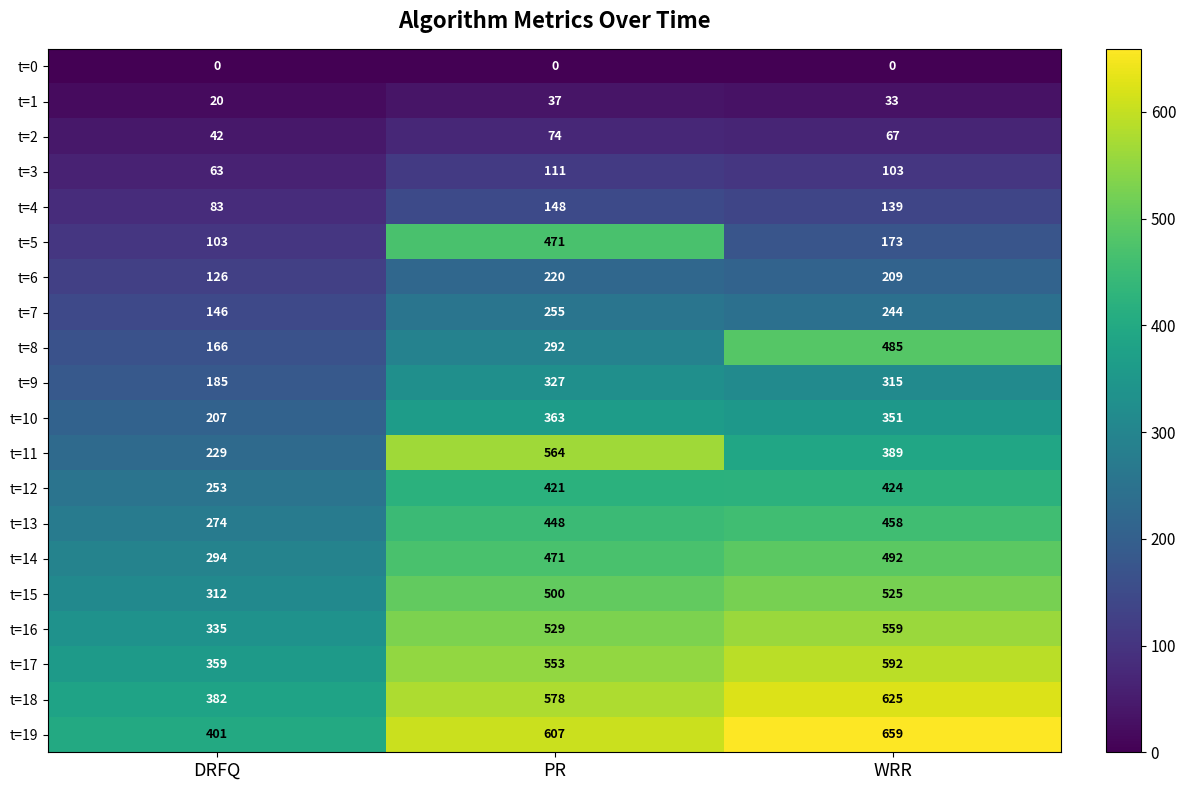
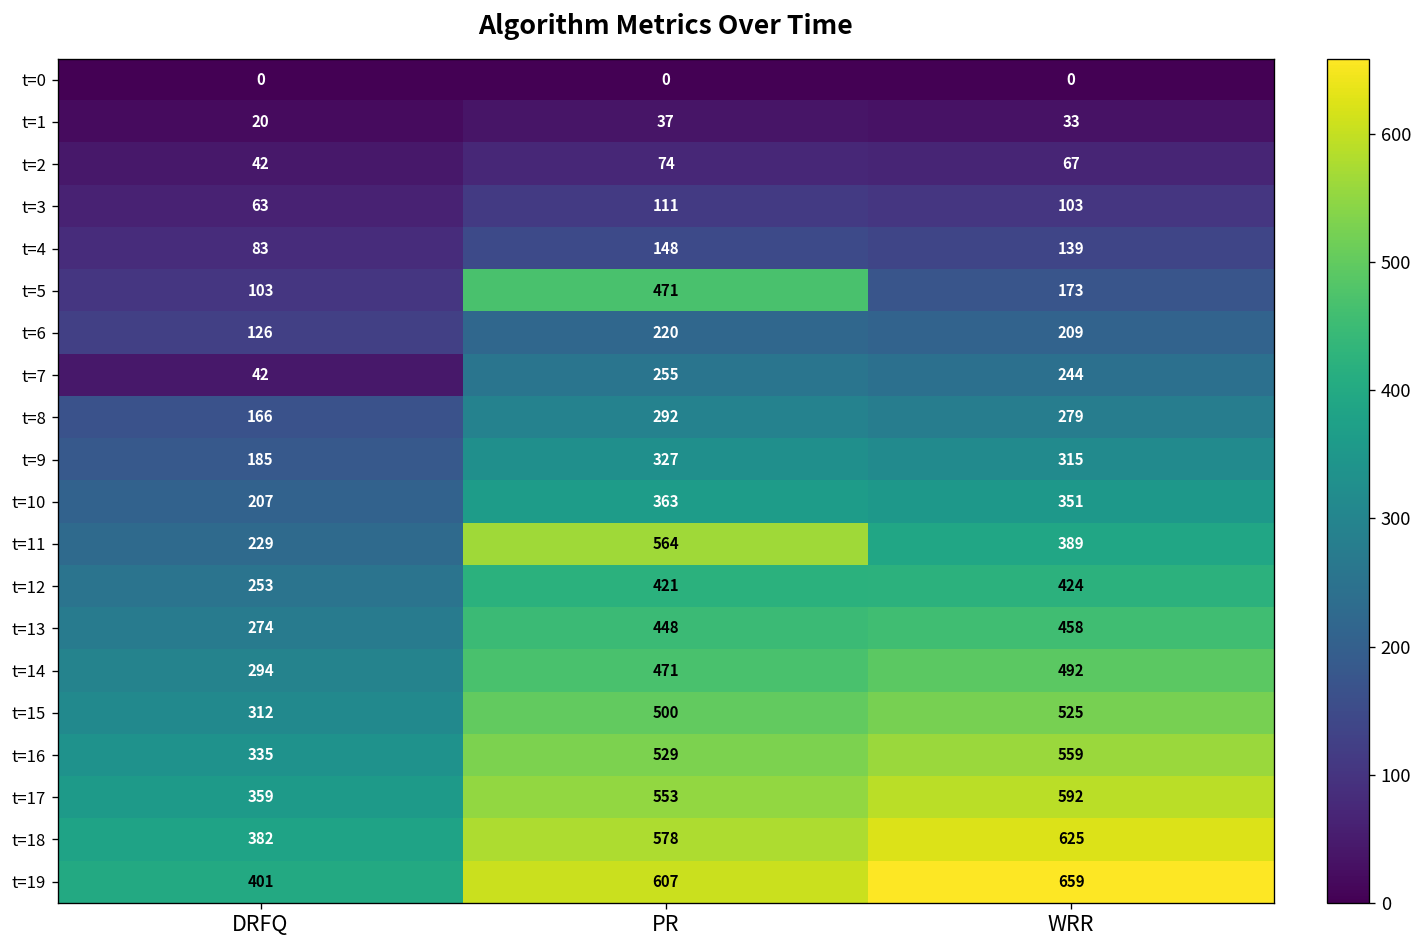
  {
    "t=0": {
      "DRFQ": 0,
      "PR": 0,
      "WRR": 0
    },
    "t=1": {
      "DRFQ": 20,
      "PR": 37,
      "WRR": 33
    },
    "t=2": {
      "DRFQ": 42,
      "PR": 74,
      "WRR": 67
    },
    "t=3": {
      "DRFQ": 63,
      "PR": 111,
      "WRR": 103
    },
    "t=4": {
      "DRFQ": 83,
      "PR": 148,
      "WRR": 139
    },
    "t=5": {
      "DRFQ": 103,
      "PR": 471,
      "WRR": 173
    },
    "t=6": {
      "DRFQ": 126,
      "PR": 220,
      "WRR": 209
    },
    "t=7": {
-     "DRFQ": 146,
+     "DRFQ": 42,
      "PR": 255,
      "WRR": 244
    },
    "t=8": {
      "DRFQ": 166,
      "PR": 292,
-     "WRR": 485
+     "WRR": 279
    },
    "t=9": {
      "DRFQ": 185,
      "PR": 327,
      "WRR": 315
    },
    "t=10": {
      "DRFQ": 207,
      "PR": 363,
      "WRR": 351
    },
    "t=11": {
      "DRFQ": 229,
      "PR": 564,
      "WRR": 389
    },
    "t=12": {
      "DRFQ": 253,
      "PR": 421,
      "WRR": 424
    },
    "t=13": {
      "DRFQ": 274,
      "PR": 448,
      "WRR": 458
    },
    "t=14": {
      "DRFQ": 294,
      "PR": 471,
      "WRR": 492
    },
    "t=15": {
      "DRFQ": 312,
      "PR": 500,
      "WRR": 525
    },
    "t=16": {
      "DRFQ": 335,
      "PR": 529,
      "WRR": 559
    },
    "t=17": {
      "DRFQ": 359,
      "PR": 553,
      "WRR": 592
    },
    "t=18": {
      "DRFQ": 382,
      "PR": 578,
      "WRR": 625
    },
    "t=19": {
      "DRFQ": 401,
      "PR": 607,
      "WRR": 659
    }
  }
